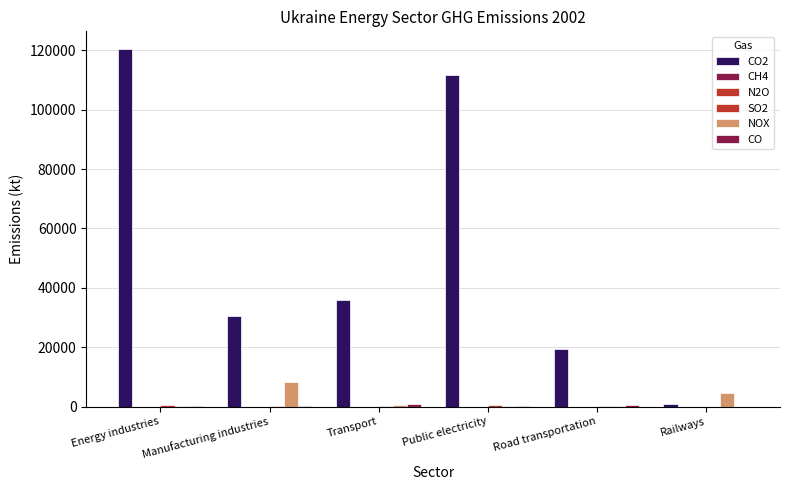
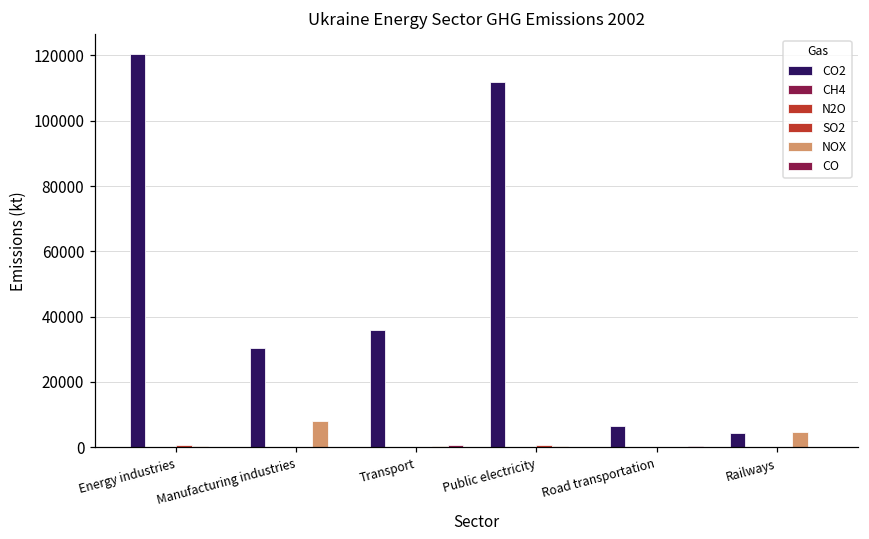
  {
    "CO2": {
      "Energy industries": 120000,
      "Manufacturing industries": 30000,
      "Transport": 36000,
      "Public electricity": 112000,
-     "Road transportation": 20000,
-     "Railways": 1000
+     "Road transportation": 6000,
+     "Railways": 4000
    },
    "NOX": {
      "Manufacturing industries": 8000,
      "Railways": 5000
    }
  }
